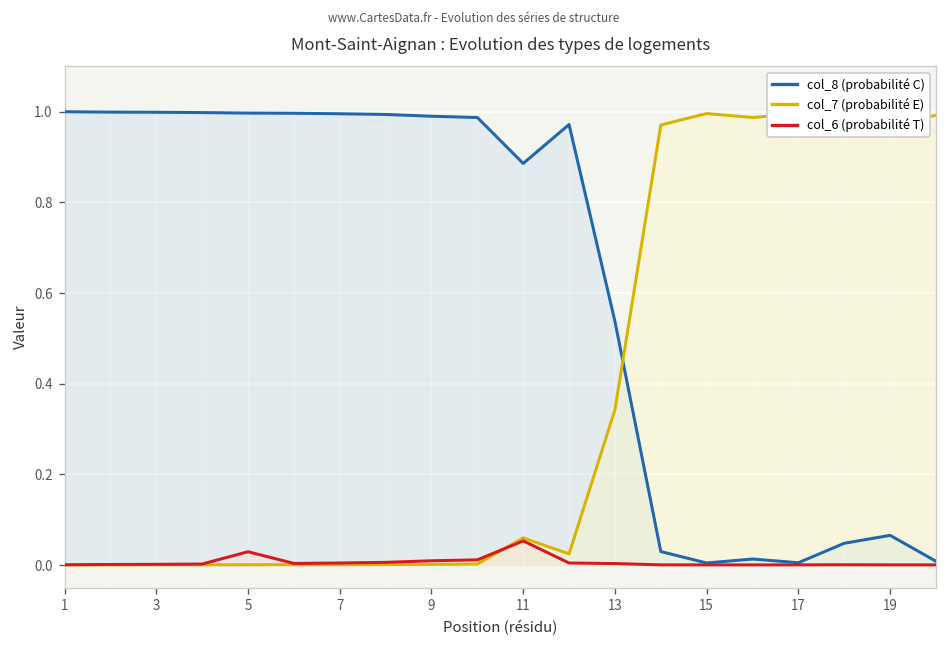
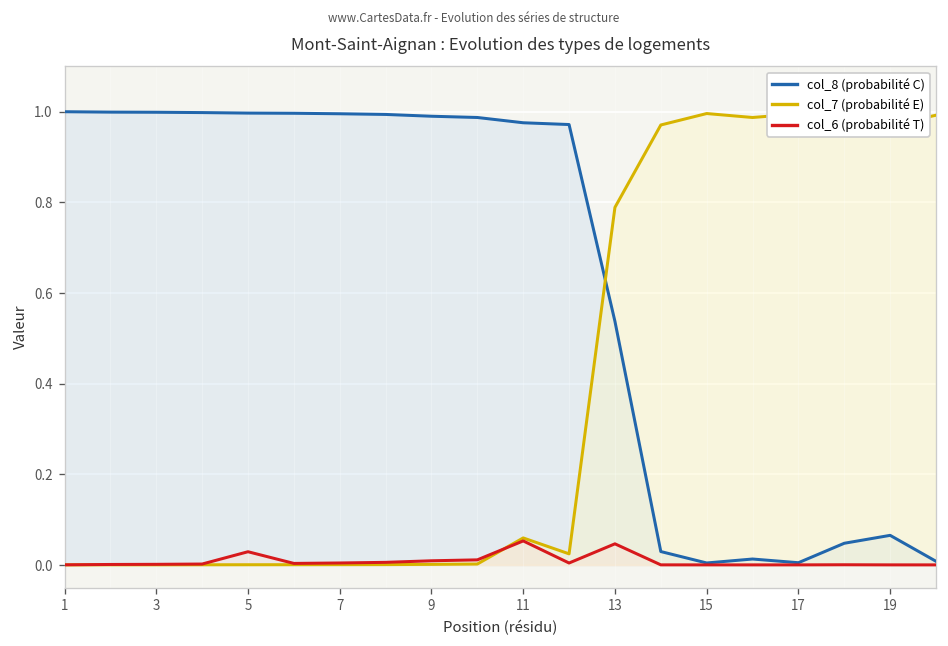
  {
    "col_8 (probabilité C)": {
      "9": 0.99,
-     "11": 0.89,
+     "11": 0.98,
      "13": 0.54,
      "19": 0.07
    },
    "col_7 (probabilité E)": {
      "5": 0.00,
      "9": 0.00,
-     "13": 0.34
+     "13": 0.79
    },
    "col_6 (probabilité T)": {
      "5": 0.03,
      "9": 0.01,
-     "13": 0.00,
+     "13": 0.05,
      "19": 0.00
    }
  }
